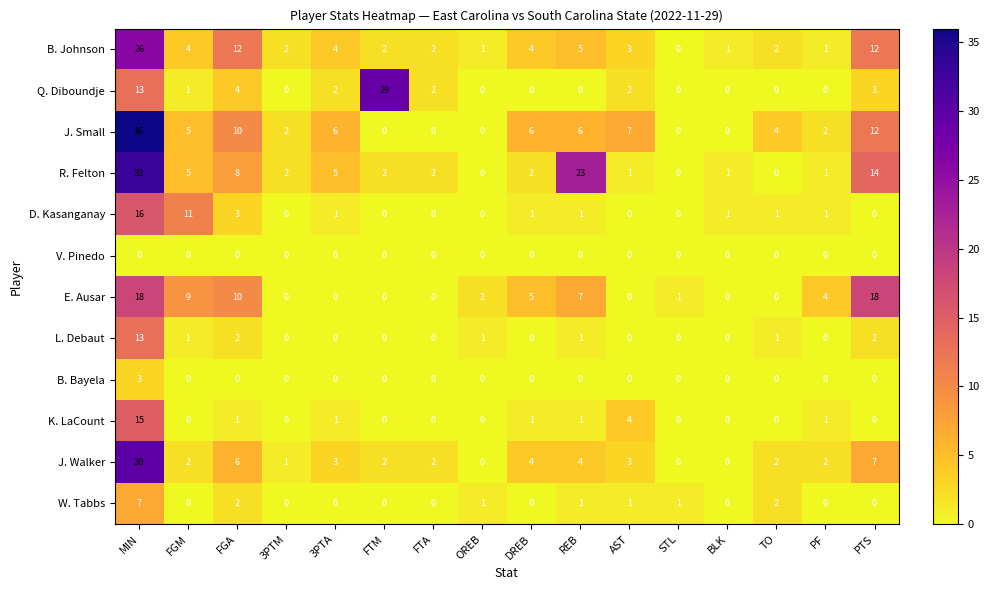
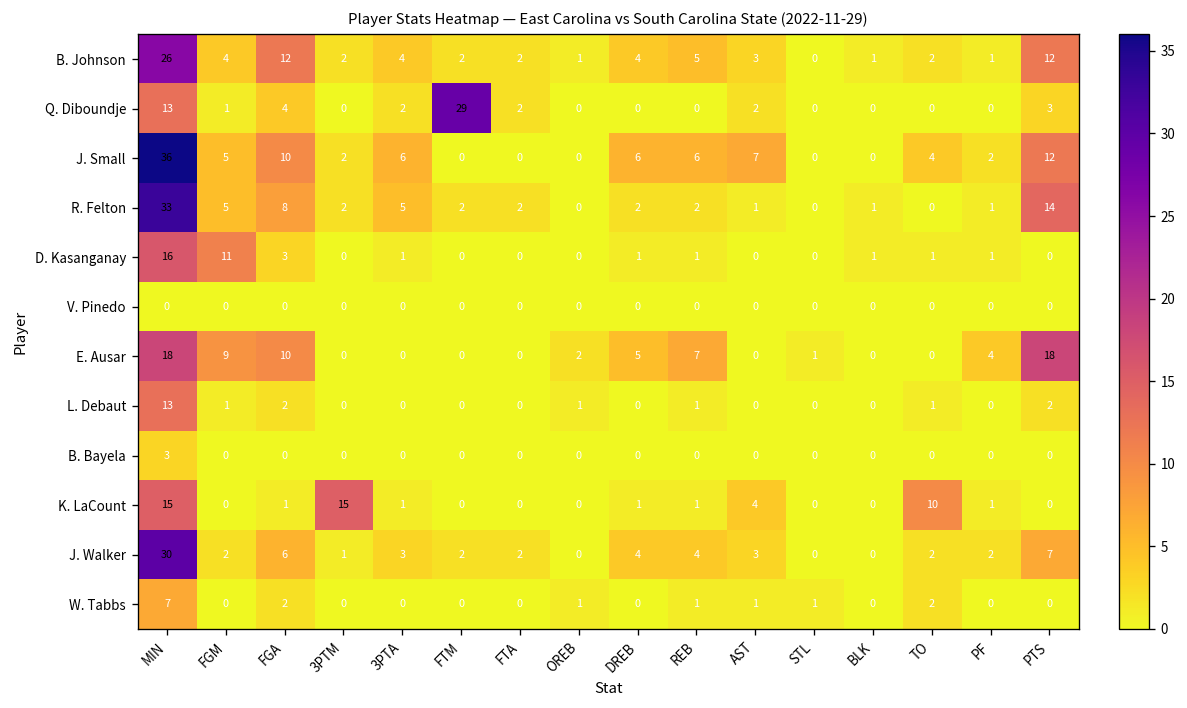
  {
    "B. Johnson": {
      "MIN": 26,
      "FGM": 4,
      "FGA": 12,
      "3PTM": 2,
      "3PTA": 4,
      "FTM": 2,
      "FTA": 2,
      "OREB": 1,
      "DREB": 4,
      "REB": 5,
      "AST": 3,
      "STL": 0,
      "BLK": 1,
      "TO": 2,
      "PF": 1,
      "PTS": 12
    },
    "Q. Diboundje": {
      "MIN": 13,
      "FGM": 1,
      "FGA": 4,
      "3PTM": 0,
      "3PTA": 2,
      "FTM": 29,
      "FTA": 2,
      "OREB": 0,
      "DREB": 0,
      "REB": 0,
      "AST": 2,
      "STL": 0,
      "BLK": 0,
      "TO": 0,
      "PF": 0,
      "PTS": 3
    },
    "J. Small": {
      "MIN": 36,
      "FGM": 5,
      "FGA": 10,
      "3PTM": 2,
      "3PTA": 6,
      "FTM": 0,
      "FTA": 0,
      "OREB": 0,
      "DREB": 6,
      "REB": 6,
      "AST": 7,
      "STL": 0,
      "BLK": 0,
      "TO": 4,
      "PF": 2,
      "PTS": 12
    },
    "R. Felton": {
      "MIN": 33,
      "FGM": 5,
      "FGA": 8,
      "3PTM": 2,
      "3PTA": 5,
      "FTM": 2,
      "FTA": 2,
      "OREB": 0,
      "DREB": 2,
-     "REB": 23,
+     "REB": 2,
      "AST": 1,
      "STL": 0,
      "BLK": 1,
      "TO": 0,
      "PF": 1,
      "PTS": 14
    },
    "D. Kasanganay": {
      "MIN": 16,
      "FGM": 11,
      "FGA": 3,
      "3PTM": 0,
      "3PTA": 1,
      "FTM": 0,
      "FTA": 0,
      "OREB": 0,
      "DREB": 1,
      "REB": 1,
      "AST": 0,
      "STL": 0,
      "BLK": 1,
      "TO": 1,
      "PF": 1,
      "PTS": 0
    },
    "V. Pinedo": {
      "MIN": 0,
      "FGM": 0,
      "FGA": 0,
      "3PTM": 0,
      "3PTA": 0,
      "FTM": 0,
      "FTA": 0,
      "OREB": 0,
      "DREB": 0,
      "REB": 0,
      "AST": 0,
      "STL": 0,
      "BLK": 0,
      "TO": 0,
      "PF": 0,
      "PTS": 0
    },
    "E. Ausar": {
      "MIN": 18,
      "FGM": 9,
      "FGA": 10,
      "3PTM": 0,
      "3PTA": 0,
      "FTM": 0,
      "FTA": 0,
      "OREB": 2,
      "DREB": 5,
      "REB": 7,
      "AST": 0,
      "STL": 1,
      "BLK": 0,
      "TO": 0,
      "PF": 4,
      "PTS": 18
    },
    "L. Debaut": {
      "MIN": 13,
      "FGM": 1,
      "FGA": 2,
      "3PTM": 0,
      "3PTA": 0,
      "FTM": 0,
      "FTA": 0,
      "OREB": 1,
      "DREB": 0,
      "REB": 1,
      "AST": 0,
      "STL": 0,
      "BLK": 0,
      "TO": 1,
      "PF": 0,
      "PTS": 2
    },
    "B. Bayela": {
      "MIN": 3,
      "FGM": 0,
      "FGA": 0,
      "3PTM": 0,
      "3PTA": 0,
      "FTM": 0,
      "FTA": 0,
      "OREB": 0,
      "DREB": 0,
      "REB": 0,
      "AST": 0,
      "STL": 0,
      "BLK": 0,
      "TO": 0,
      "PF": 0,
      "PTS": 0
    },
    "K. LaCount": {
      "MIN": 15,
      "FGM": 0,
      "FGA": 1,
-     "3PTM": 0,
+     "3PTM": 15,
      "3PTA": 1,
      "FTM": 0,
      "FTA": 0,
      "OREB": 0,
      "DREB": 1,
      "REB": 1,
      "AST": 4,
      "STL": 0,
      "BLK": 0,
-     "TO": 0,
+     "TO": 10,
      "PF": 1,
      "PTS": 0
    },
    "J. Walker": {
      "MIN": 30,
      "FGM": 2,
      "FGA": 6,
      "3PTM": 1,
      "3PTA": 3,
      "FTM": 2,
      "FTA": 2,
      "OREB": 0,
      "DREB": 4,
      "REB": 4,
      "AST": 3,
      "STL": 0,
      "BLK": 0,
      "TO": 2,
      "PF": 2,
      "PTS": 7
    },
    "W. Tabbs": {
      "MIN": 7,
      "FGM": 0,
      "FGA": 2,
      "3PTM": 0,
      "3PTA": 0,
      "FTM": 0,
      "FTA": 0,
      "OREB": 1,
      "DREB": 0,
      "REB": 1,
      "AST": 1,
      "STL": 1,
      "BLK": 0,
      "TO": 2,
      "PF": 0,
      "PTS": 0
    }
  }
